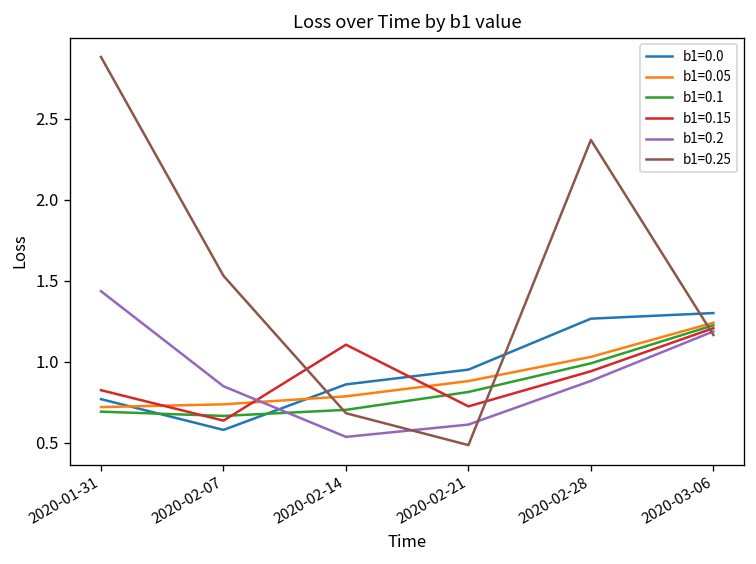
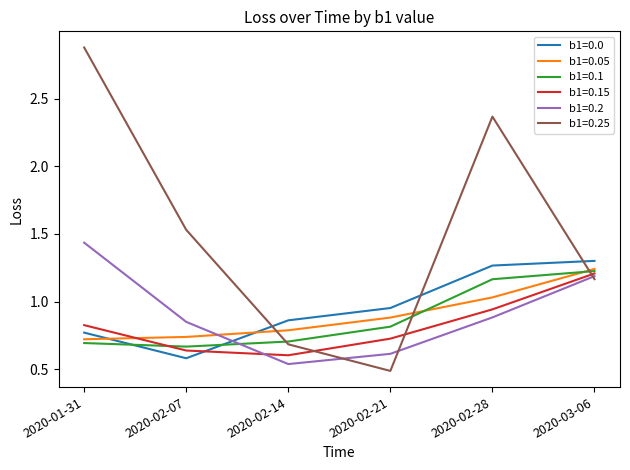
  {
    "b1=0.0": {
      "2020-01-31": 0.77,
      "2020-02-07": 0.58,
      "2020-02-14": 0.86,
      "2020-02-21": 0.95,
      "2020-02-28": 1.27,
      "2020-03-06": 1.30
    },
    "b1=0.05": {
      "2020-01-31": 0.72,
      "2020-02-07": 0.74,
      "2020-02-14": 0.79,
      "2020-02-21": 0.88,
      "2020-02-28": 1.03
    },
    "b1=0.1": {
      "2020-01-31": 0.69,
      "2020-02-07": 0.67,
      "2020-02-14": 0.70,
      "2020-02-21": 0.81,
-     "2020-02-28": 0.99
+     "2020-02-28": 1.17
    },
    "b1=0.15": {
      "2020-01-31": 0.83,
      "2020-02-07": 0.64,
-     "2020-02-14": 1.11,
+     "2020-02-14": 0.60,
      "2020-02-21": 0.73,
      "2020-02-28": 0.94
    },
    "b1=0.2": {
      "2020-01-31": 1.44,
      "2020-02-07": 0.85,
      "2020-02-14": 0.54,
      "2020-02-21": 0.61,
      "2020-02-28": 0.88,
      "2020-03-06": 1.19
    },
    "b1=0.25": {
      "2020-01-31": 2.88,
      "2020-02-07": 1.53,
      "2020-02-14": 0.68,
      "2020-02-21": 0.49,
      "2020-02-28": 2.37,
      "2020-03-06": 1.17
    }
  }
